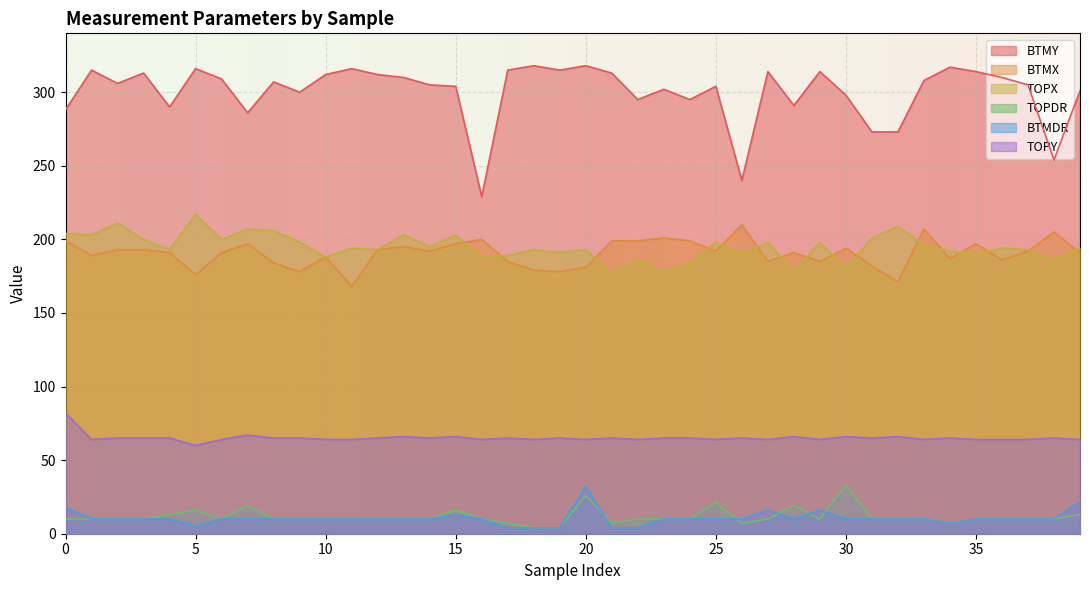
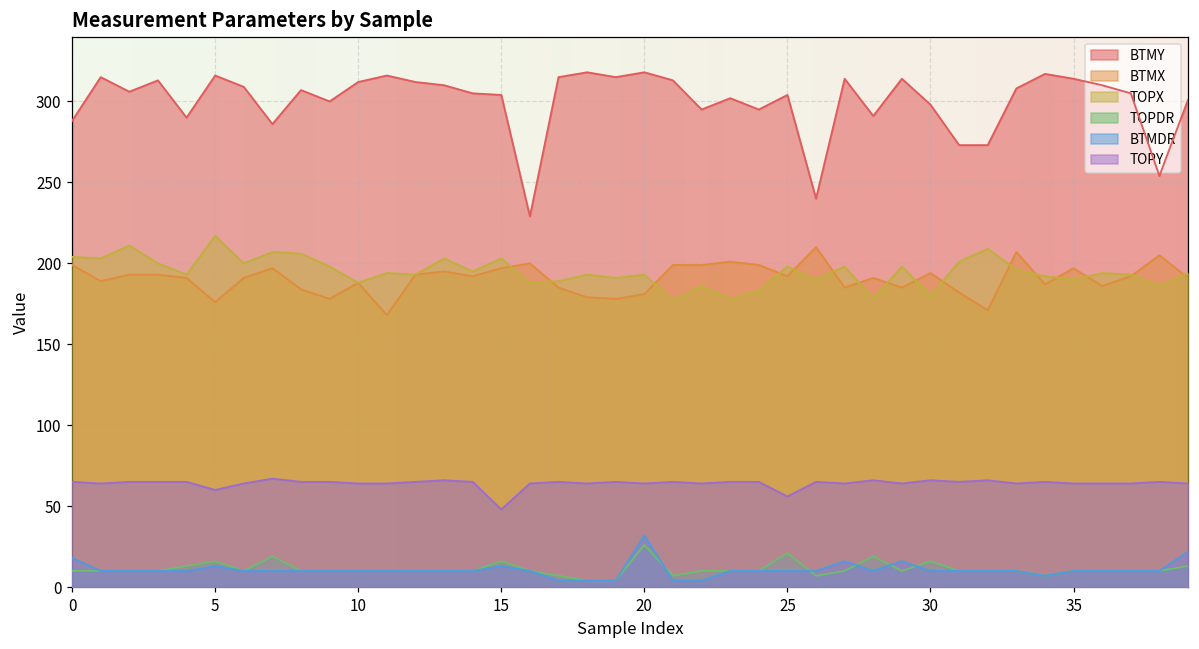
  {
    "TOPDR": {
      "0": 10,
      "5": 16,
      "15": 16,
      "20": 26,
      "25": 21,
-     "30": 33
+     "30": 16
    },
    "BTMDR": {
      "0": 18,
-     "5": 5,
+     "5": 13,
      "15": 13,
      "20": 32,
      "25": 10,
      "30": 10
    },
    "TOPY": {
-     "0": 82,
+     "0": 65,
      "5": 60,
      "10": 64,
-     "15": 66,
+     "15": 48,
      "20": 64,
-     "25": 64,
+     "25": 56,
      "30": 66,
      "35": 64
    }
  }
